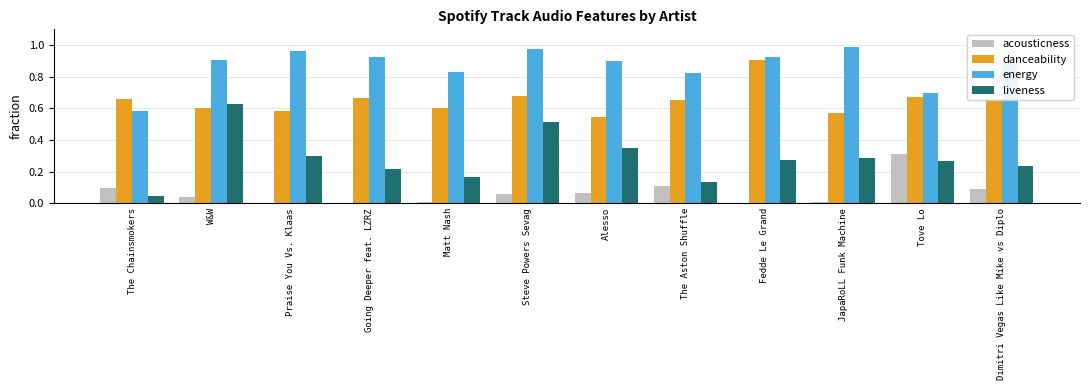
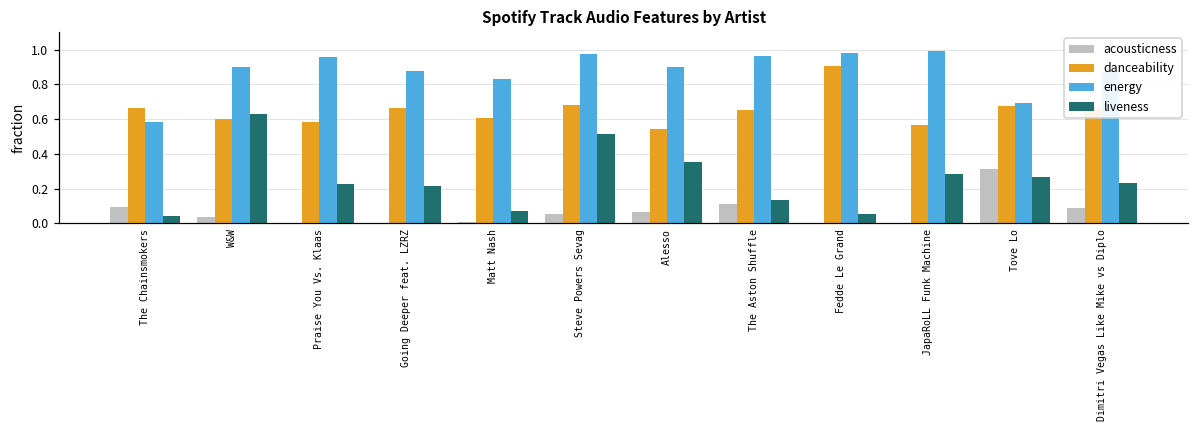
  {
    "acousticness": {
      "The Chainsmokers": 0.10,
      "W&W": 0.04,
      "Steve Powers Sevag": 0.06,
      "Alesso": 0.07,
      "The Aston Shuffle": 0.11,
      "Tove Lo": 0.31,
      "Dimitri Vegas Like Mike vs Diplo": 0.09
    },
    "danceability": {
      "The Chainsmokers": 0.66,
      "W&W": 0.60,
      "Praise You Vs. Klaas": 0.58,
      "Going Deeper feat. LZRZ": 0.66,
      "Matt Nash": 0.61,
      "Steve Powers Sevag": 0.68,
      "Alesso": 0.54,
      "The Aston Shuffle": 0.65,
      "Fedde Le Grand": 0.91,
      "JapaRoLL Funk Machine": 0.57,
      "Tove Lo": 0.67
    },
    "energy": {
      "The Chainsmokers": 0.59,
      "W&W": 0.90,
      "Praise You Vs. Klaas": 0.96,
-     "Going Deeper feat. LZRZ": 0.93,
+     "Going Deeper feat. LZRZ": 0.88,
      "Matt Nash": 0.83,
      "Steve Powers Sevag": 0.98,
      "Alesso": 0.90,
-     "The Aston Shuffle": 0.82,
-     "Fedde Le Grand": 0.93,
+     "The Aston Shuffle": 0.96,
+     "Fedde Le Grand": 0.98,
      "JapaRoLL Funk Machine": 0.99,
      "Tove Lo": 0.69
    },
    "liveness": {
      "The Chainsmokers": 0.05,
      "W&W": 0.63,
-     "Praise You Vs. Klaas": 0.30,
+     "Praise You Vs. Klaas": 0.23,
      "Going Deeper feat. LZRZ": 0.22,
-     "Matt Nash": 0.16,
+     "Matt Nash": 0.07,
      "Steve Powers Sevag": 0.52,
      "Alesso": 0.35,
      "The Aston Shuffle": 0.13,
-     "Fedde Le Grand": 0.27,
+     "Fedde Le Grand": 0.05,
      "JapaRoLL Funk Machine": 0.28,
      "Tove Lo": 0.27,
      "Dimitri Vegas Like Mike vs Diplo": 0.24
    }
  }
